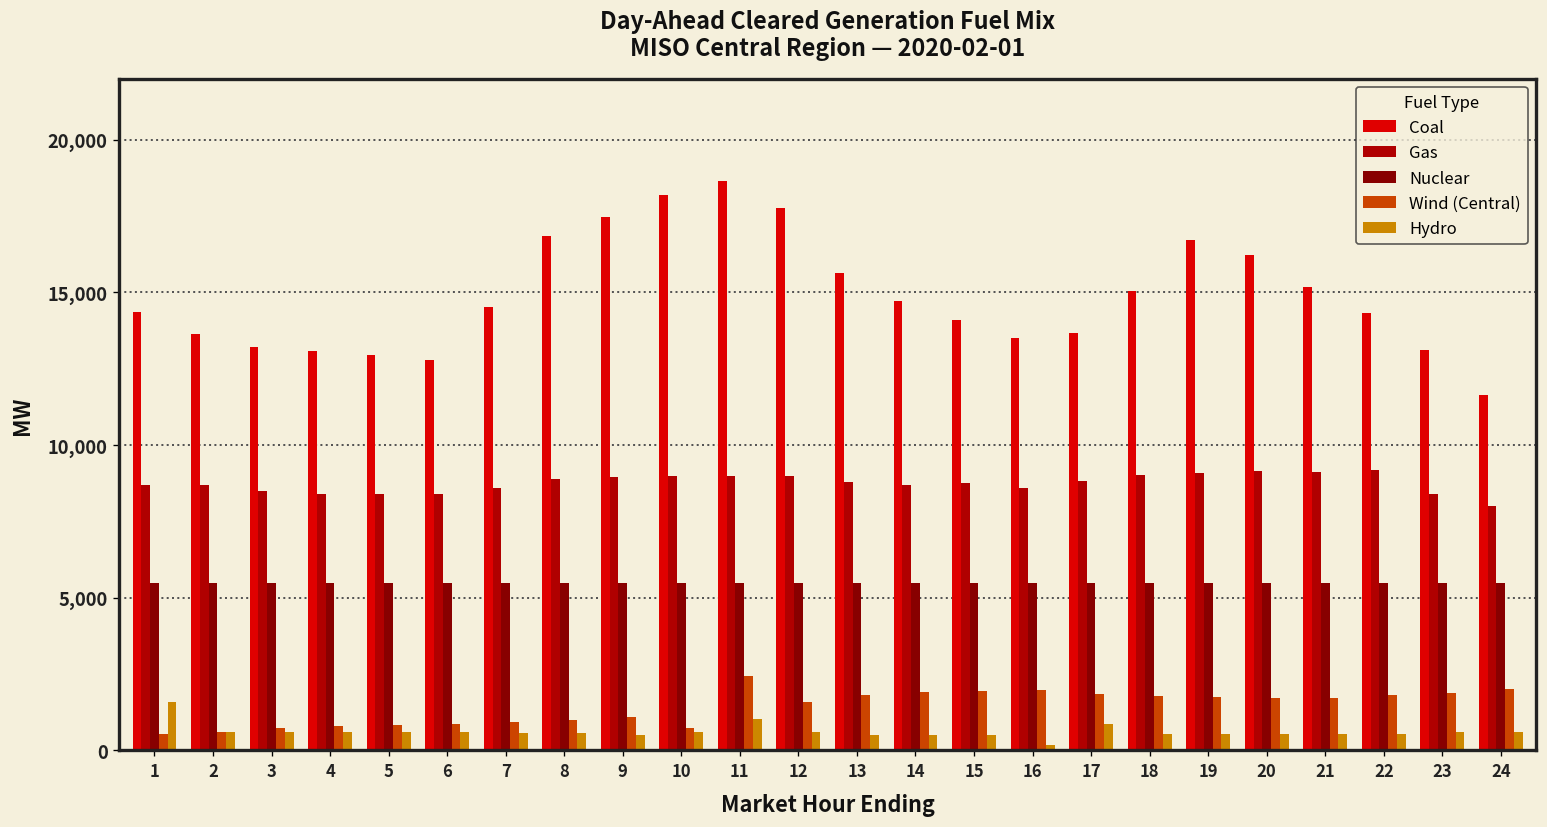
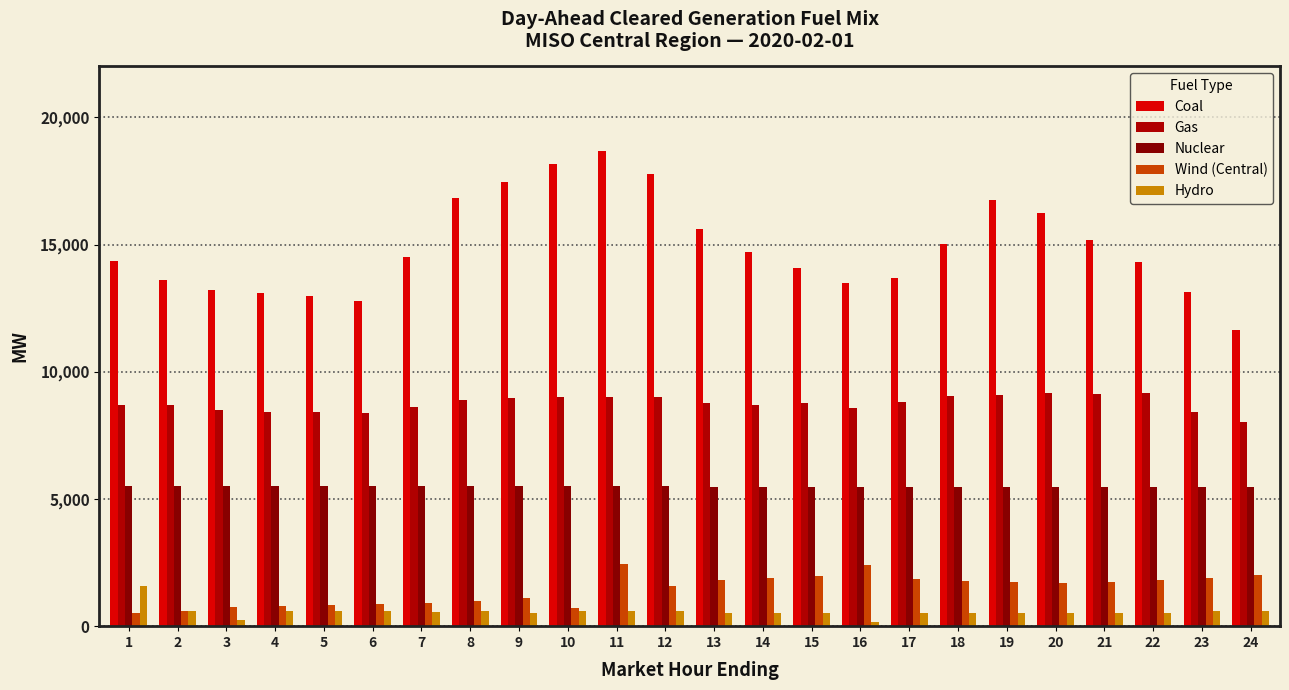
  {
    "Wind (Central)": {
      "1": "500",
      "2": "600",
      "3": "700",
      "4": "800",
      "5": "800",
      "6": "900",
      "7": "900",
      "8": "1,000",
      "9": "1,100",
      "10": "700",
      "11": "2,400",
      "12": "1,600",
      "13": "1,800",
      "14": "1,900",
      "15": "2,000",
-     "16": "2,000",
+     "16": "2,400",
      "17": "1,900",
      "18": "1,800",
      "19": "1,700",
      "20": "1,700",
      "21": "1,700",
      "22": "1,800",
      "23": "1,900",
      "24": "2,000"
    },
    "Hydro": {
      "1": "1,600",
      "2": "600",
-     "3": "600",
+     "3": "300",
      "4": "600",
      "5": "600",
      "6": "600",
      "7": "600",
      "8": "600",
      "9": "500",
      "10": "600",
-     "11": "1,000",
+     "11": "600",
      "12": "600",
      "13": "500",
      "14": "500",
      "15": "500",
      "16": "200",
-     "17": "900",
+     "17": "500",
      "18": "500",
      "19": "500",
      "20": "500",
      "21": "500",
      "22": "500",
      "23": "600",
      "24": "600"
    }
  }
